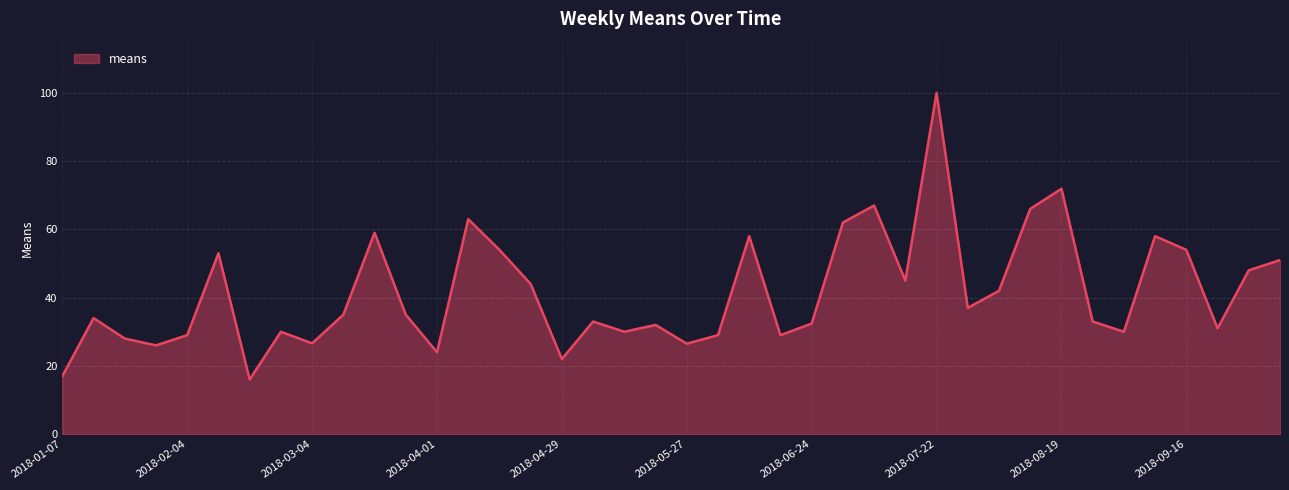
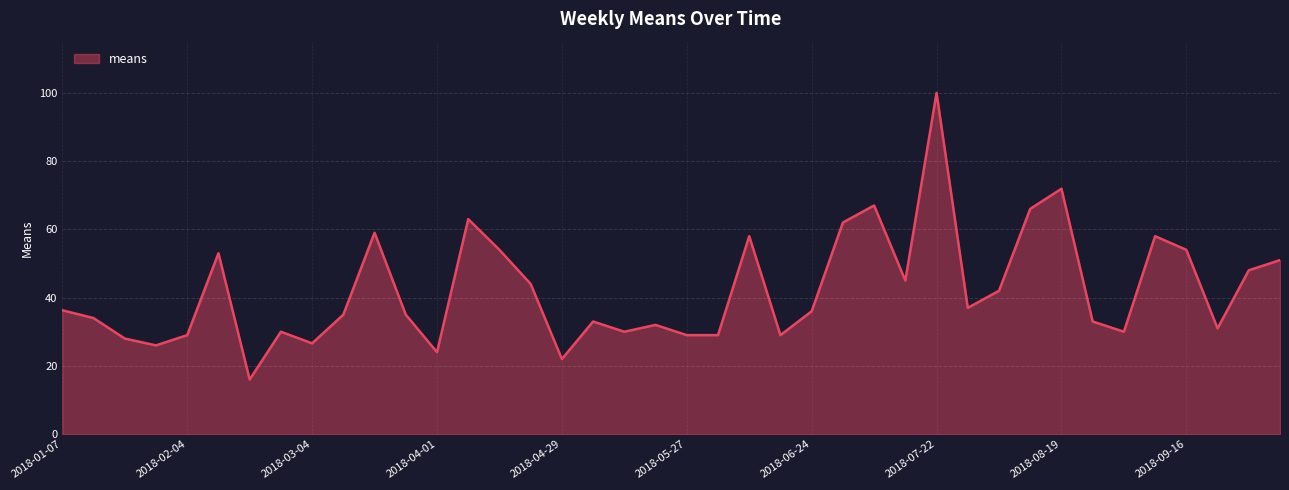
  {
-   "2018-01-07": 17,
+   "2018-01-07": 36,
    "2018-02-04": 29,
    "2018-03-04": 27,
    "2018-04-01": 24,
    "2018-04-29": 22,
-   "2018-05-27": 27,
-   "2018-06-24": 32,
+   "2018-05-27": 29,
+   "2018-06-24": 36,
    "2018-07-22": 100,
    "2018-08-19": 72,
    "2018-09-16": 54
  }
